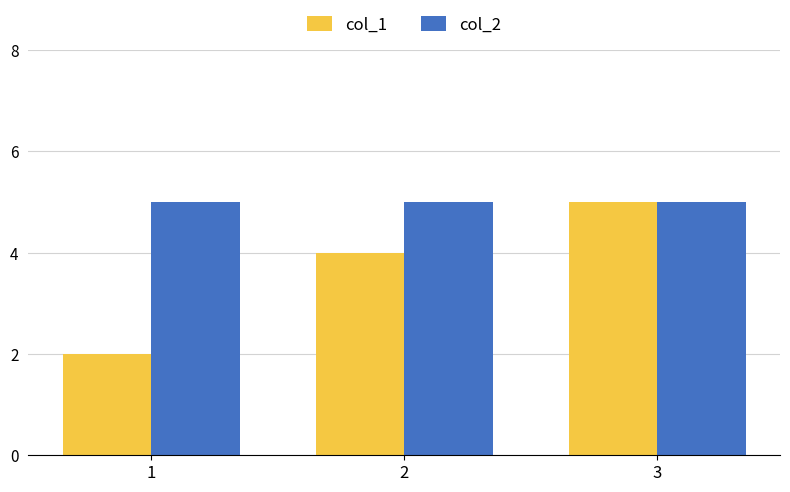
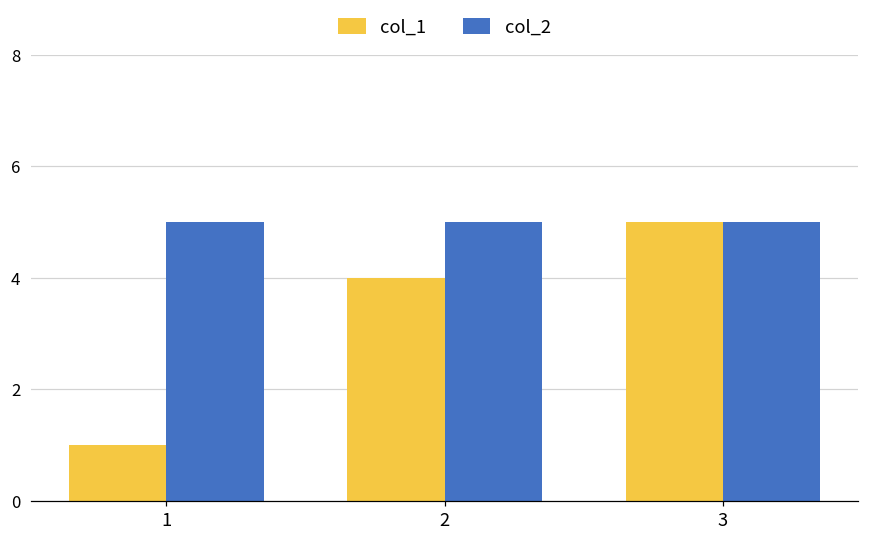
  {
    "col_1": {
-     "1": 2,
+     "1": 1,
      "2": 4,
      "3": 5
    },
    "col_2": {
      "1": 5,
      "2": 5,
      "3": 5
    }
  }
